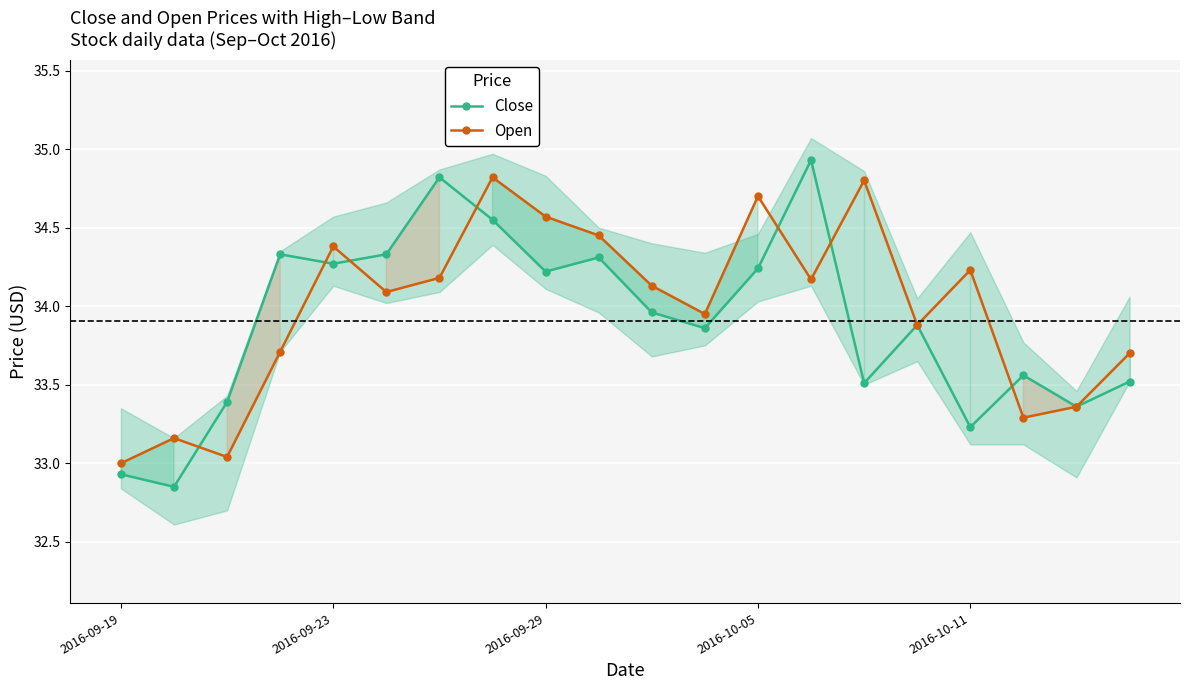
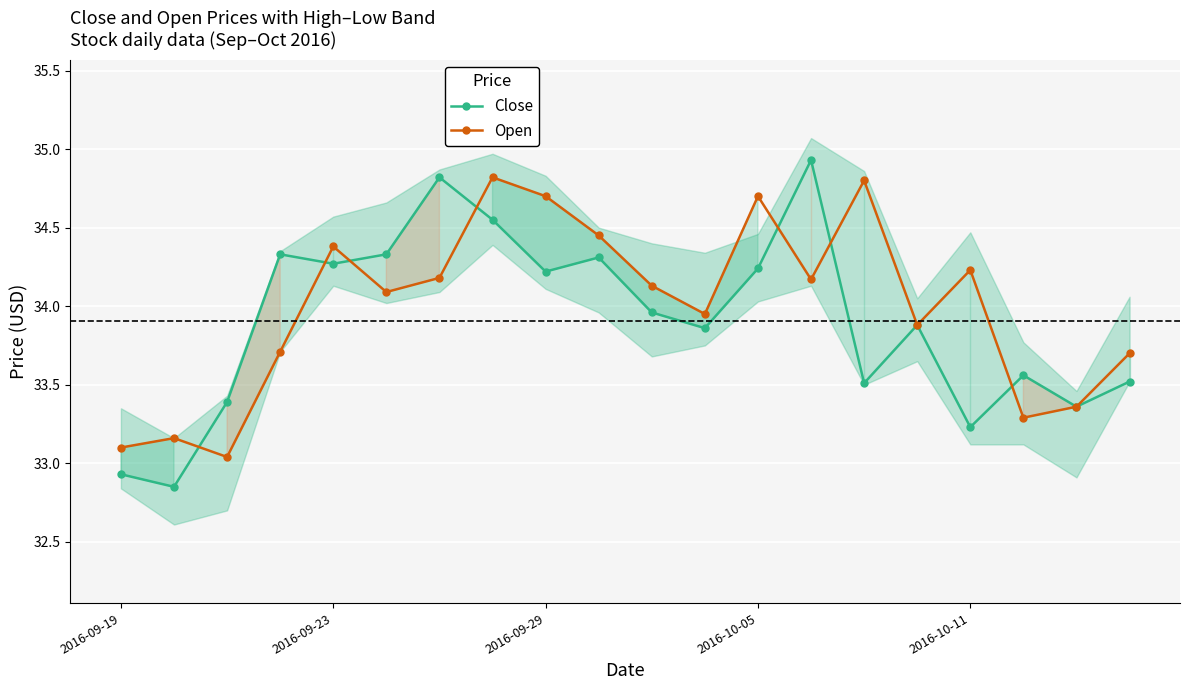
  {
    "Open": {
-     "2016-09-19": 33.0,
+     "2016-09-19": 33.1,
      "2016-09-23": 34.38,
-     "2016-09-29": 34.57,
+     "2016-09-29": 34.70,
      "2016-10-05": 34.70,
      "2016-10-11": 34.23
    }
  }
